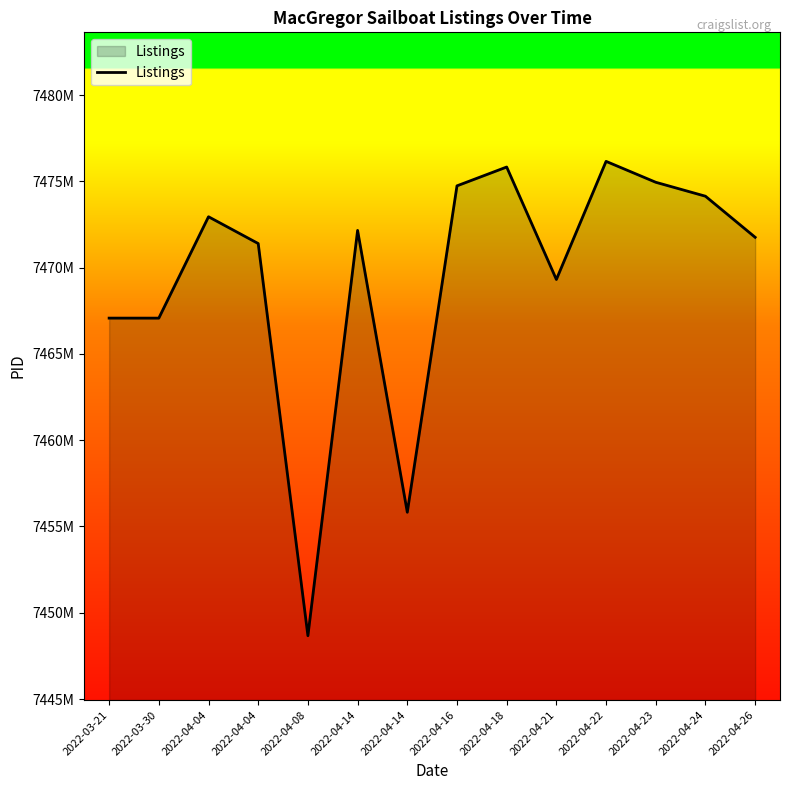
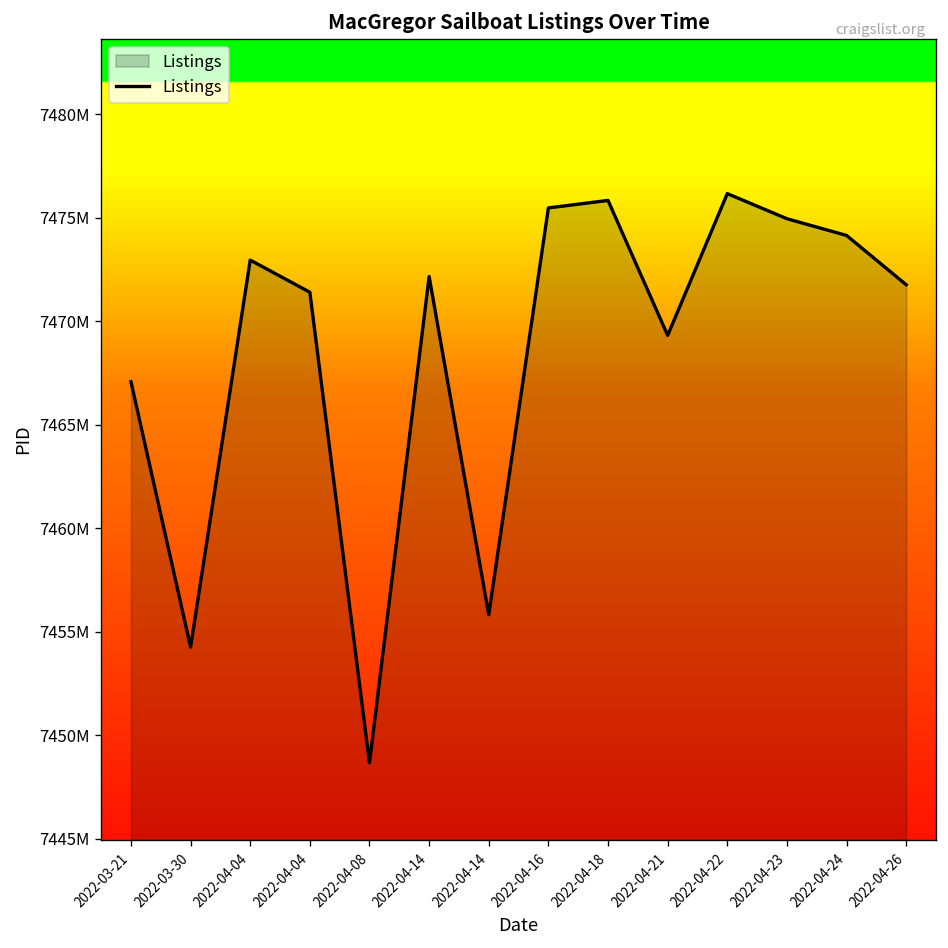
  {
    "2022-03-21": 7467100000,
-   "2022-03-30": 7467100000,
+   "2022-03-30": 7454300000,
    "2022-04-08": 7448700000,
-   "2022-04-16": 7474700000,
+   "2022-04-16": 7475500000,
    "2022-04-18": 7475800000,
    "2022-04-21": 7469300000,
    "2022-04-22": 7476200000,
    "2022-04-23": 7474900000,
    "2022-04-24": 7474100000,
    "2022-04-26": 7471800000
  }
